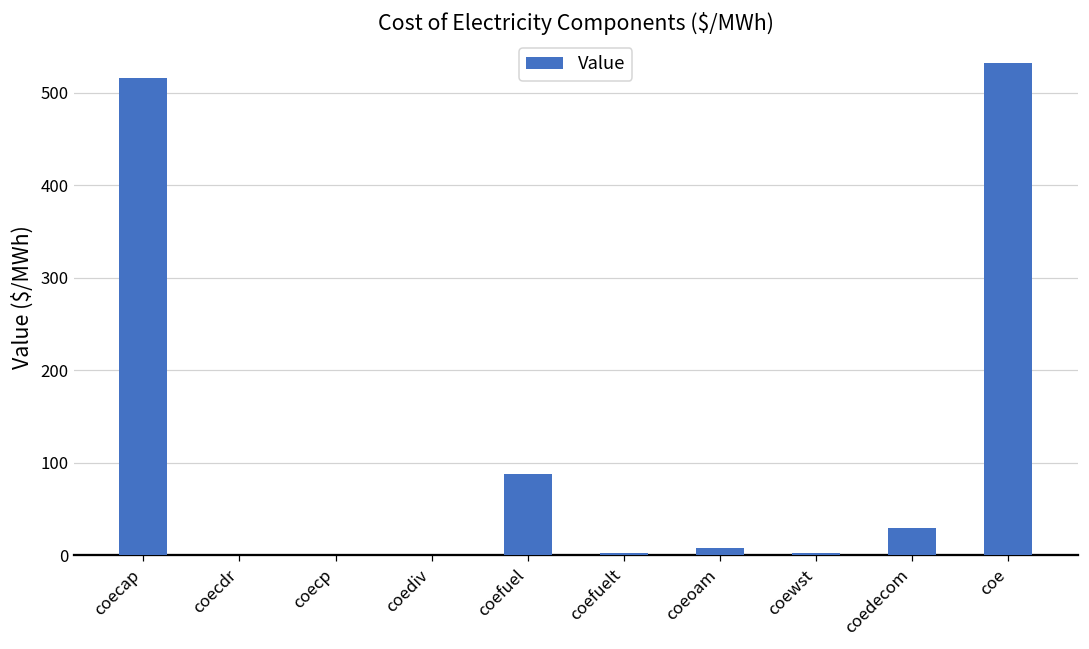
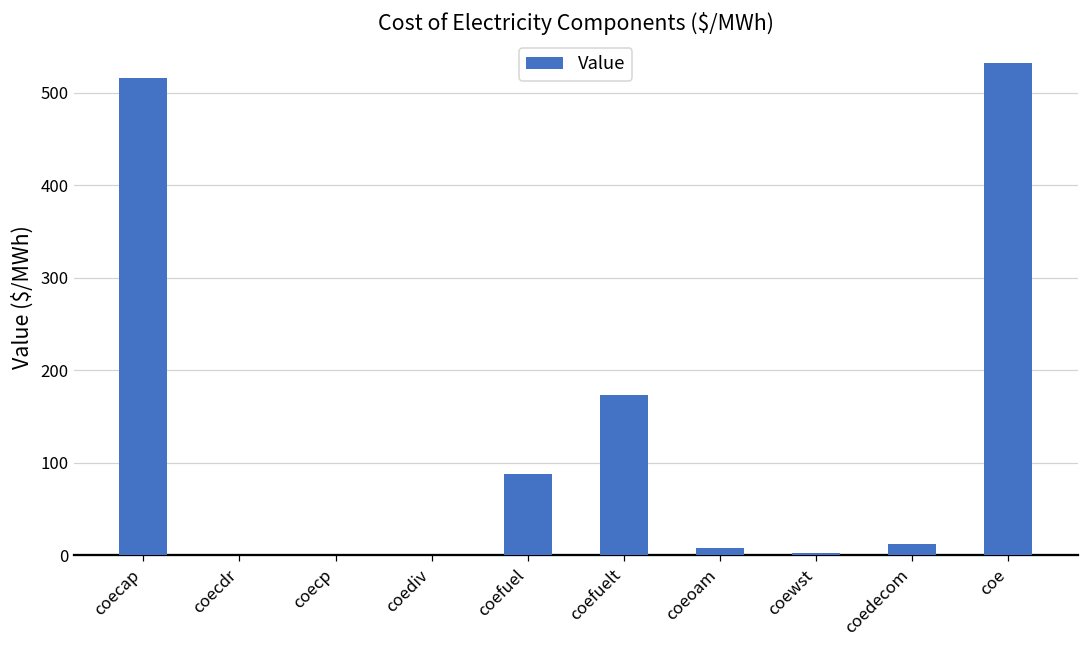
  {
    "coecap": 520,
    "coecdr": 0,
    "coecp": 0,
    "coediv": 0,
    "coefuel": 90,
-   "coefuelt": 0,
+   "coefuelt": 170,
    "coeoam": 10,
-   "coedecom": 30,
+   "coedecom": 10,
    "coe": 530
  }
